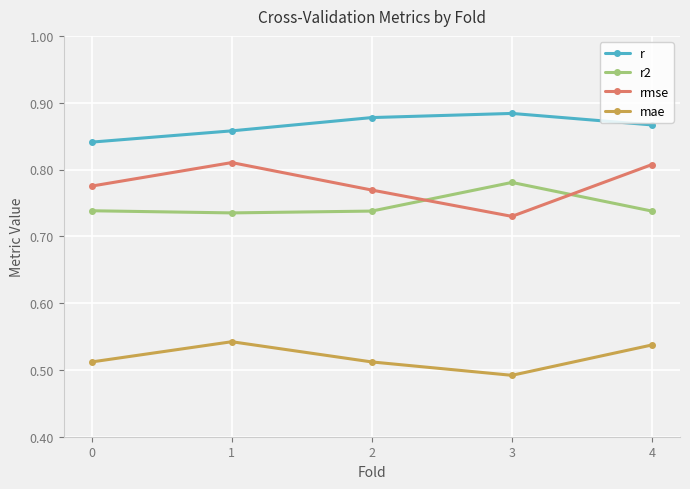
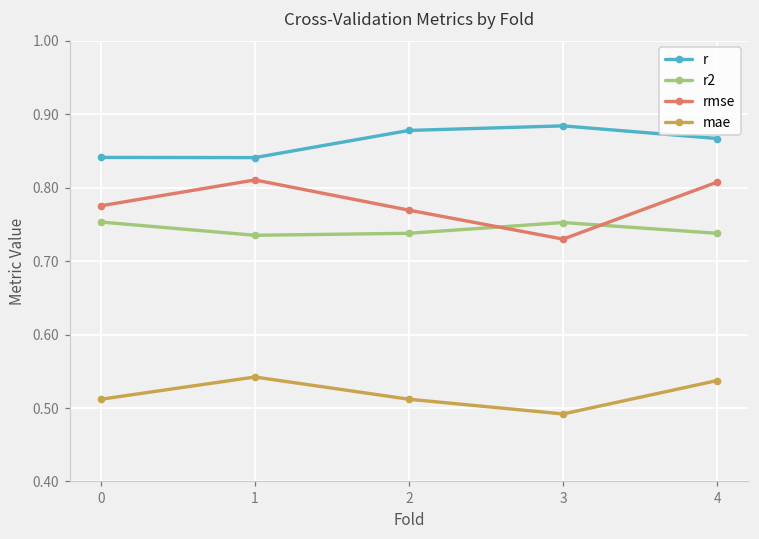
  {
    "r": {
      "0": 0.84,
-     "1": 0.86,
+     "1": 0.84,
      "2": 0.88,
      "3": 0.88,
      "4": 0.87
    },
    "r2": {
-     "0": 0.74,
+     "0": 0.75,
      "1": 0.74,
      "2": 0.74,
-     "3": 0.78,
+     "3": 0.75,
      "4": 0.74
    }
  }
